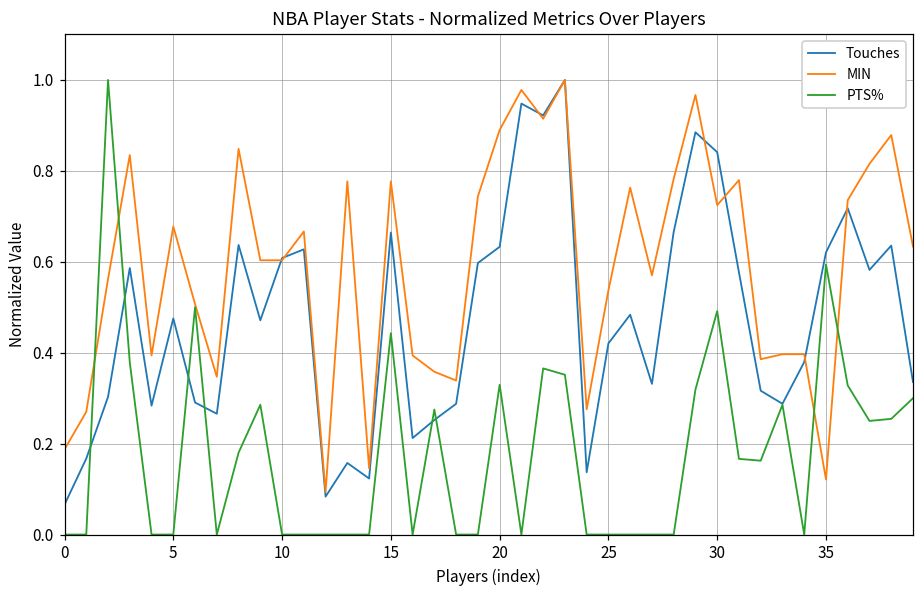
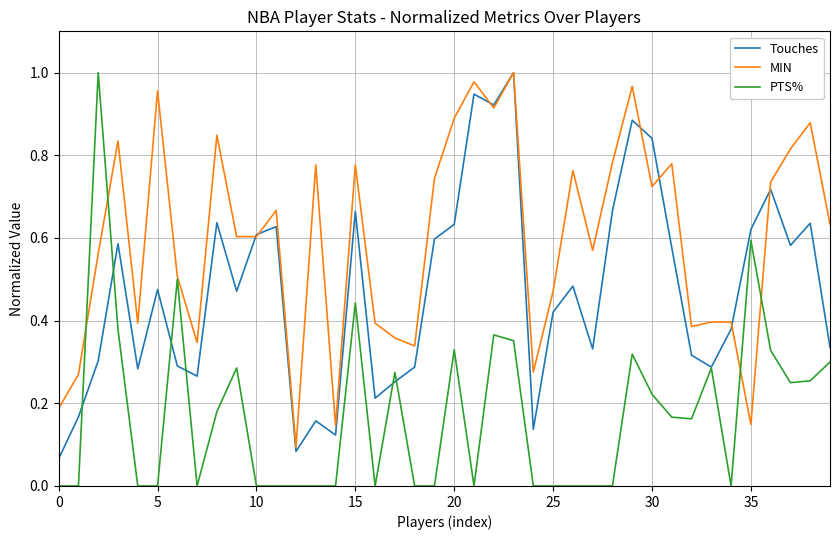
  {
    "Touches": {
      "0": 0.07,
      "5": 0.48,
      "15": 0.66,
      "20": 0.63,
      "25": 0.42,
      "30": 0.84,
      "35": 0.62
    },
    "MIN": {
      "0": 0.19,
-     "5": 0.68,
+     "5": 0.96,
      "15": 0.78,
      "20": 0.89,
-     "25": 0.54,
+     "25": 0.47,
      "30": 0.72,
-     "35": 0.12
+     "35": 0.15
    },
    "PTS%": {
      "0": 0.00,
      "5": 0.00,
      "10": 0.00,
      "15": 0.44,
      "20": 0.33,
      "25": 0.00,
-     "30": 0.49,
+     "30": 0.22,
      "35": 0.59
    }
  }
